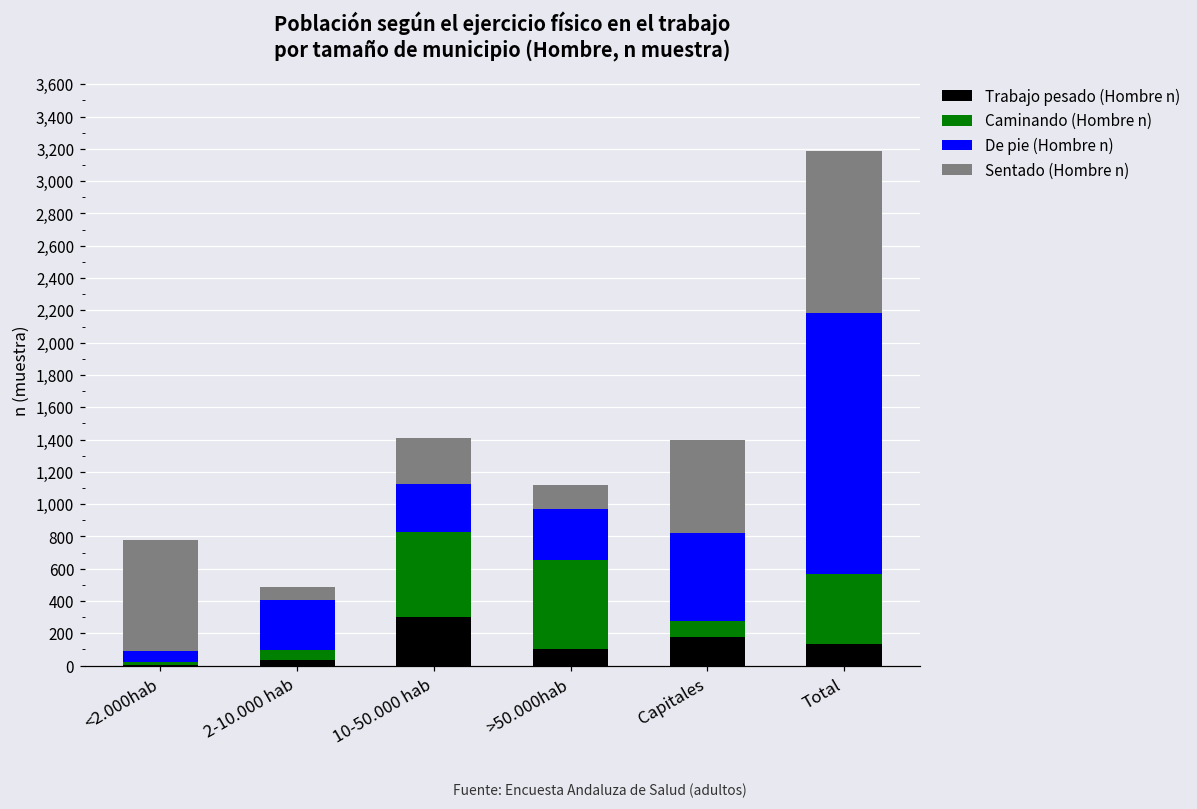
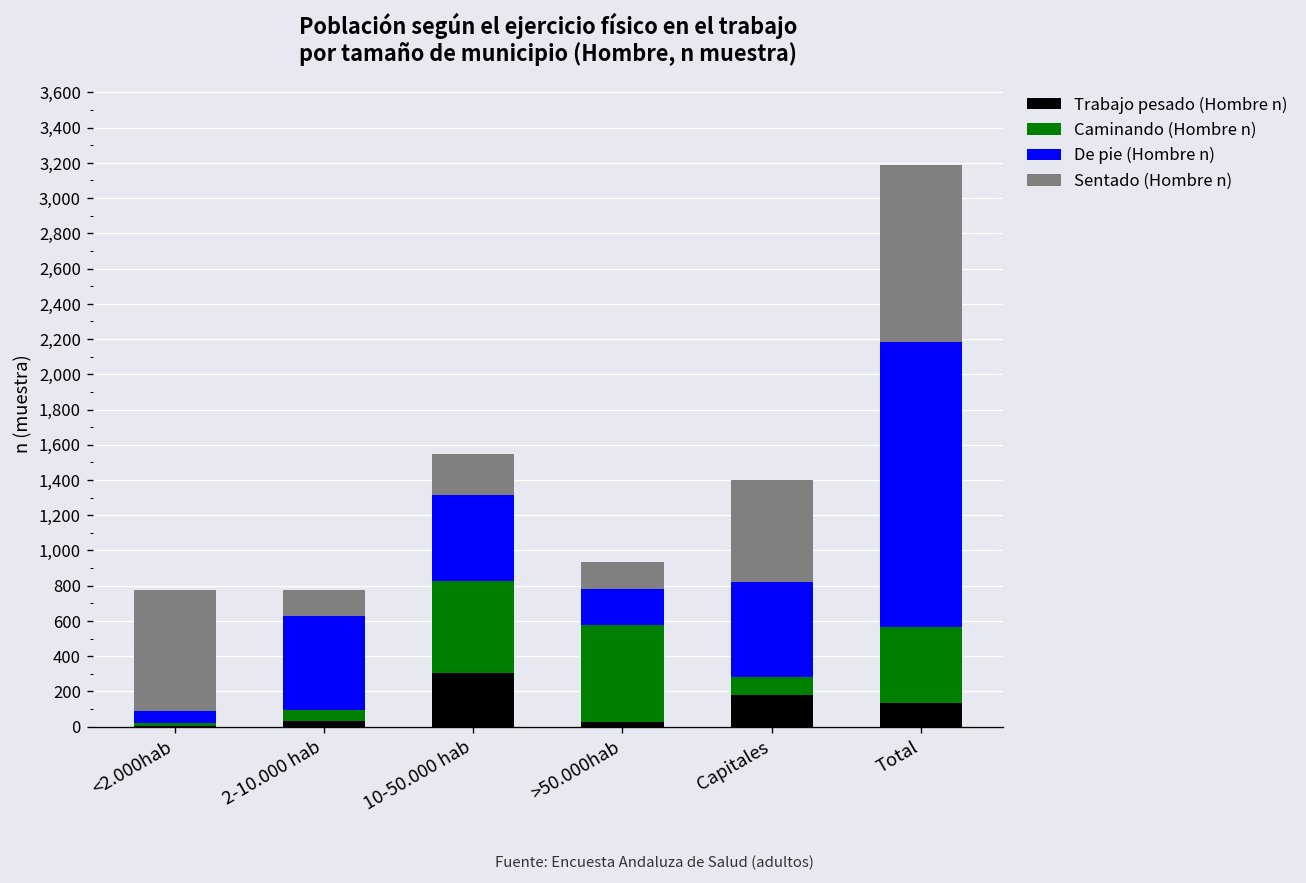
  {
    "Trabajo pesado (Hombre n)": {
      "2-10.000 hab": "30",
      "10-50.000 hab": "300",
-     ">50.000hab": "100",
+     ">50.000hab": "30",
      "Capitales": "180",
      "Total": "130"
    },
    "Caminando (Hombre n)": {
      "<2.000hab": "20",
      "2-10.000 hab": "60",
      "10-50.000 hab": "530",
      ">50.000hab": "550",
      "Capitales": "100",
      "Total": "430"
    },
    "De pie (Hombre n)": {
      "<2.000hab": "70",
-     "2-10.000 hab": "310",
-     "10-50.000 hab": "300",
-     ">50.000hab": "310",
+     "2-10.000 hab": "530",
+     "10-50.000 hab": "490",
+     ">50.000hab": "200",
      "Capitales": "540",
      "Total": "1,620"
    },
    "Sentado (Hombre n)": {
      "<2.000hab": "690",
-     "2-10.000 hab": "80",
-     "10-50.000 hab": "290",
+     "2-10.000 hab": "150",
+     "10-50.000 hab": "230",
      ">50.000hab": "150",
      "Capitales": "580",
      "Total": "1,000"
    }
  }
